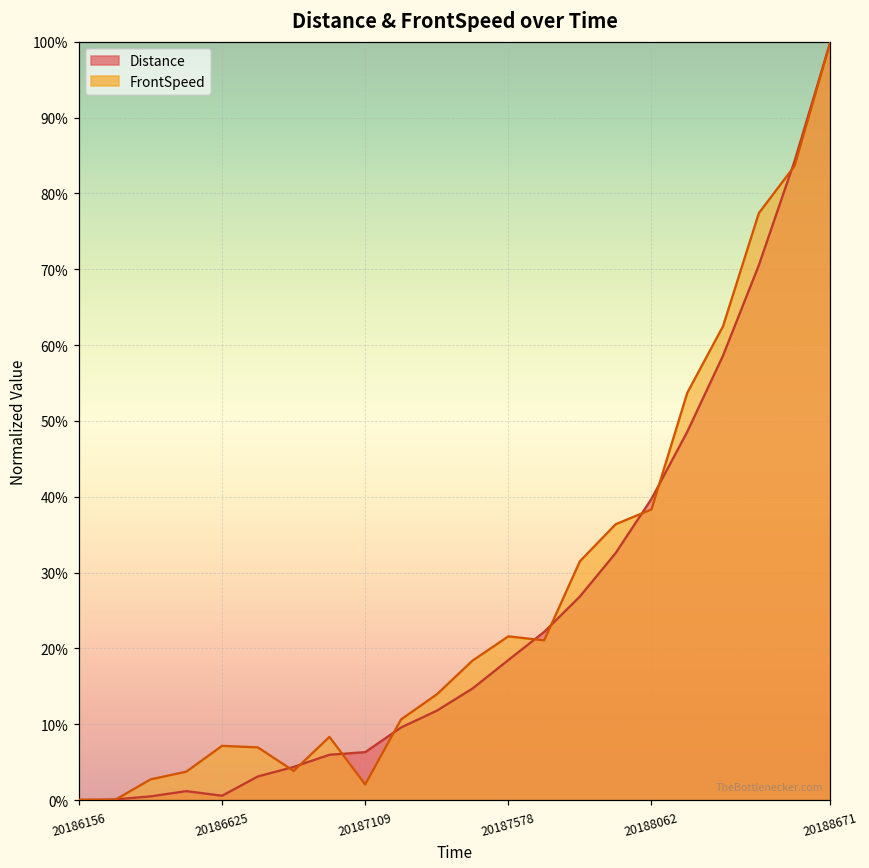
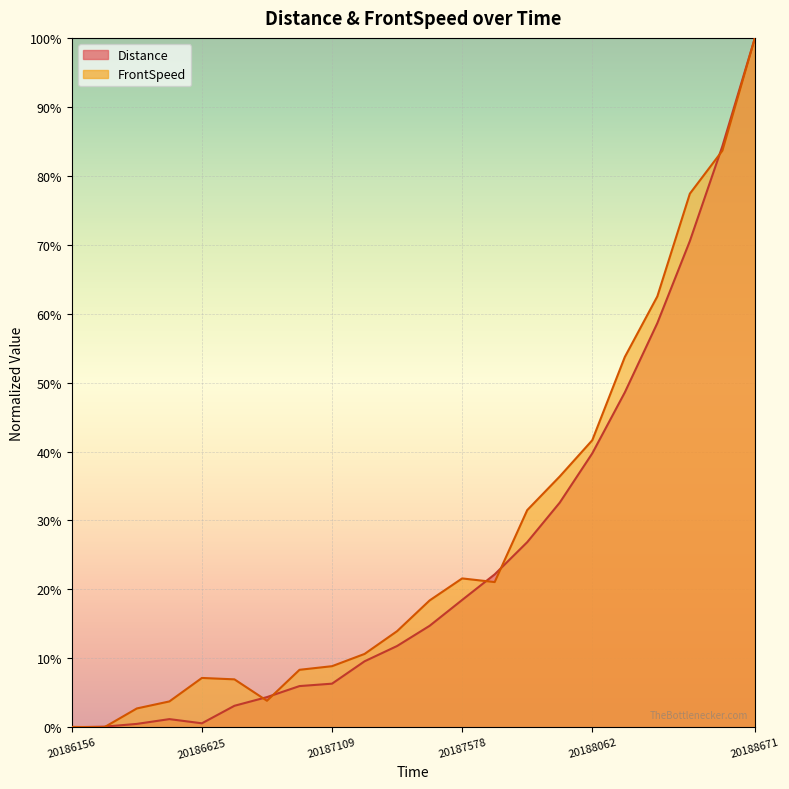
  {
    "Distance": {
      "20186625": "1%",
      "20187109": "6%",
      "20187578": "18%",
      "20188062": "40%"
    },
    "FrontSpeed": {
      "20186625": "7%",
-     "20187109": "2%",
+     "20187109": "9%",
      "20187578": "22%",
-     "20188062": "38%"
+     "20188062": "42%"
    }
  }
